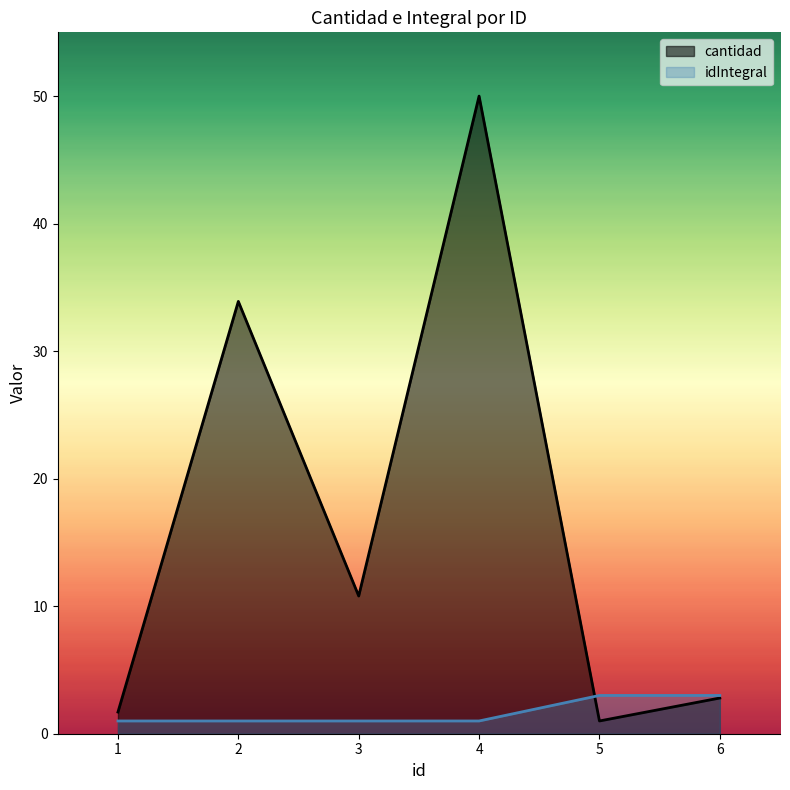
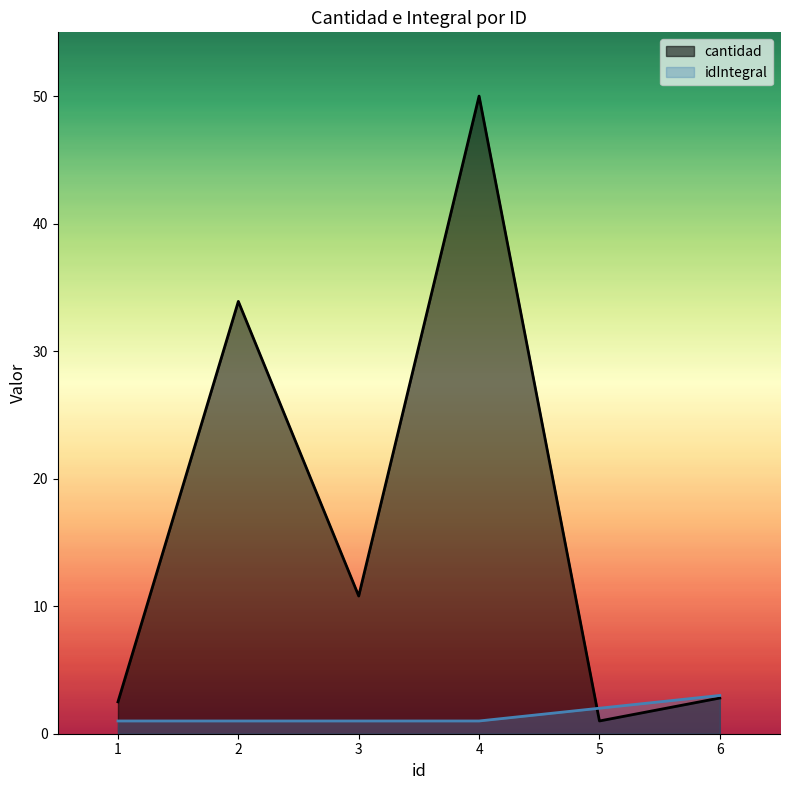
  {
    "cantidad": {
-     "1": 1.7,
+     "1": 2.5,
      "2": 33.9,
      "3": 10.8,
      "4": 50.0,
      "5": 1.0
    },
    "idIntegral": {
      "1": 1,
      "2": 1,
      "3": 1,
      "4": 1,
-     "5": 3
+     "5": 2
    }
  }
